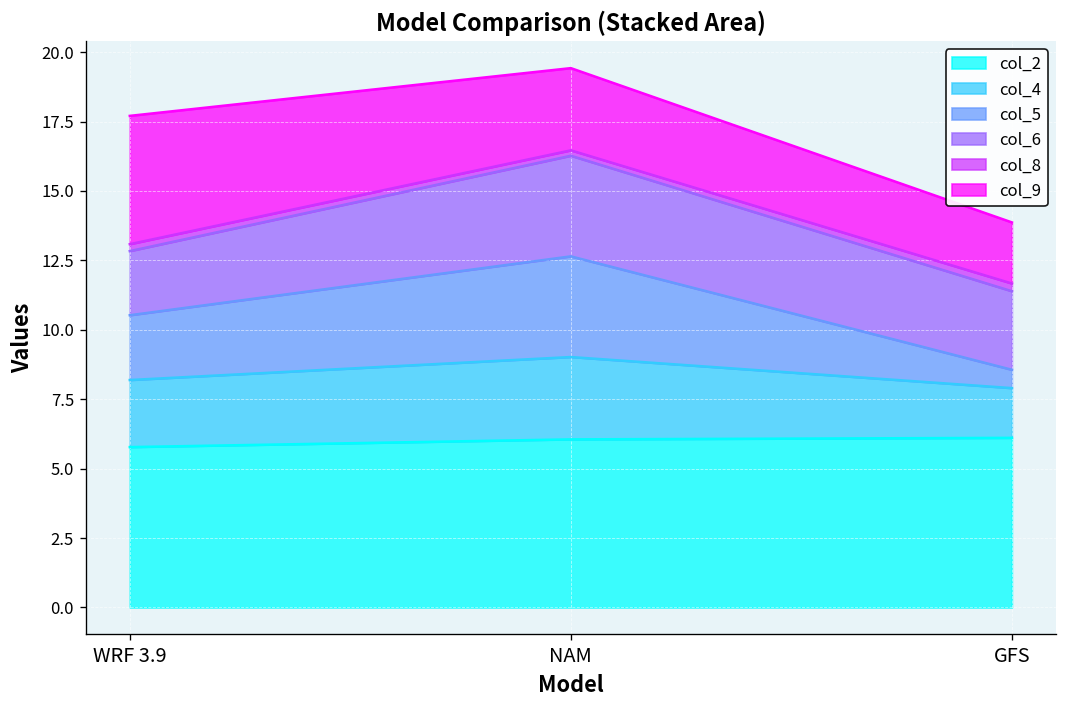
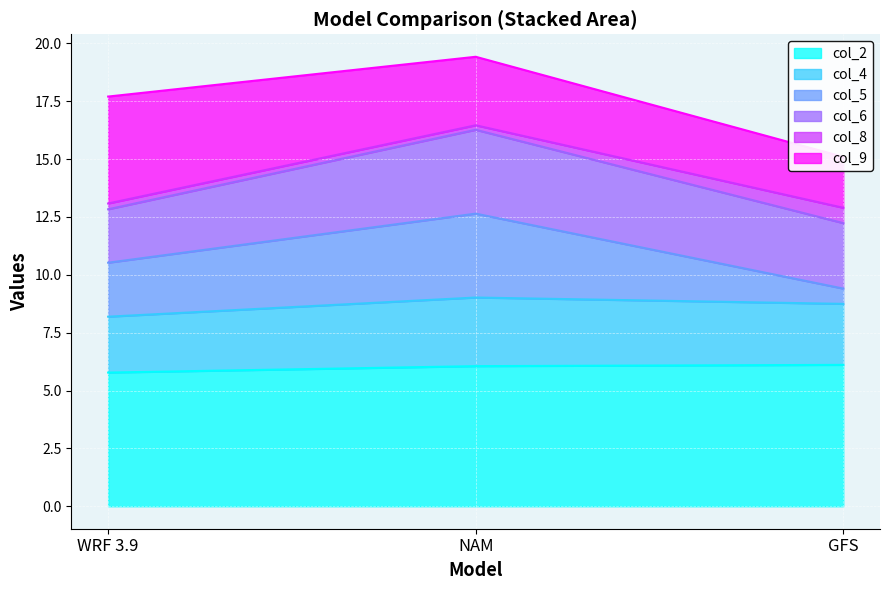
  {
    "col_2": {
      "WRF 3.9": 5.8,
      "NAM": 6.1,
      "GFS": 6.1
    },
    "col_4": {
      "WRF 3.9": 2.4,
      "NAM": 3.0,
-     "GFS": 1.8
+     "GFS": 2.6
    },
    "col_5": {
      "WRF 3.9": 2.3,
      "NAM": 3.6,
      "GFS": 0.7
    },
    "col_6": {
      "WRF 3.9": 2.3,
      "NAM": 3.6,
      "GFS": 2.8
    },
    "col_8": {
      "WRF 3.9": 0.3,
      "NAM": 0.2,
-     "GFS": 0.3
+     "GFS": 0.7
    },
    "col_9": {
      "WRF 3.9": 4.6,
      "NAM": 3.0
    }
  }
